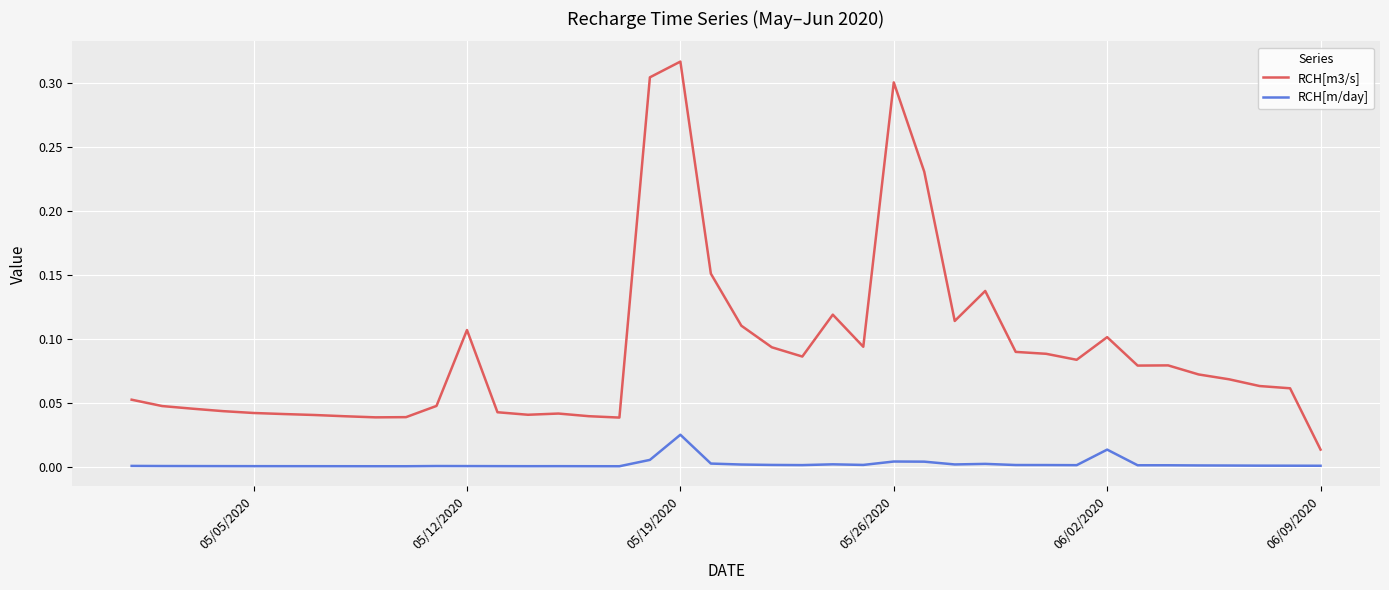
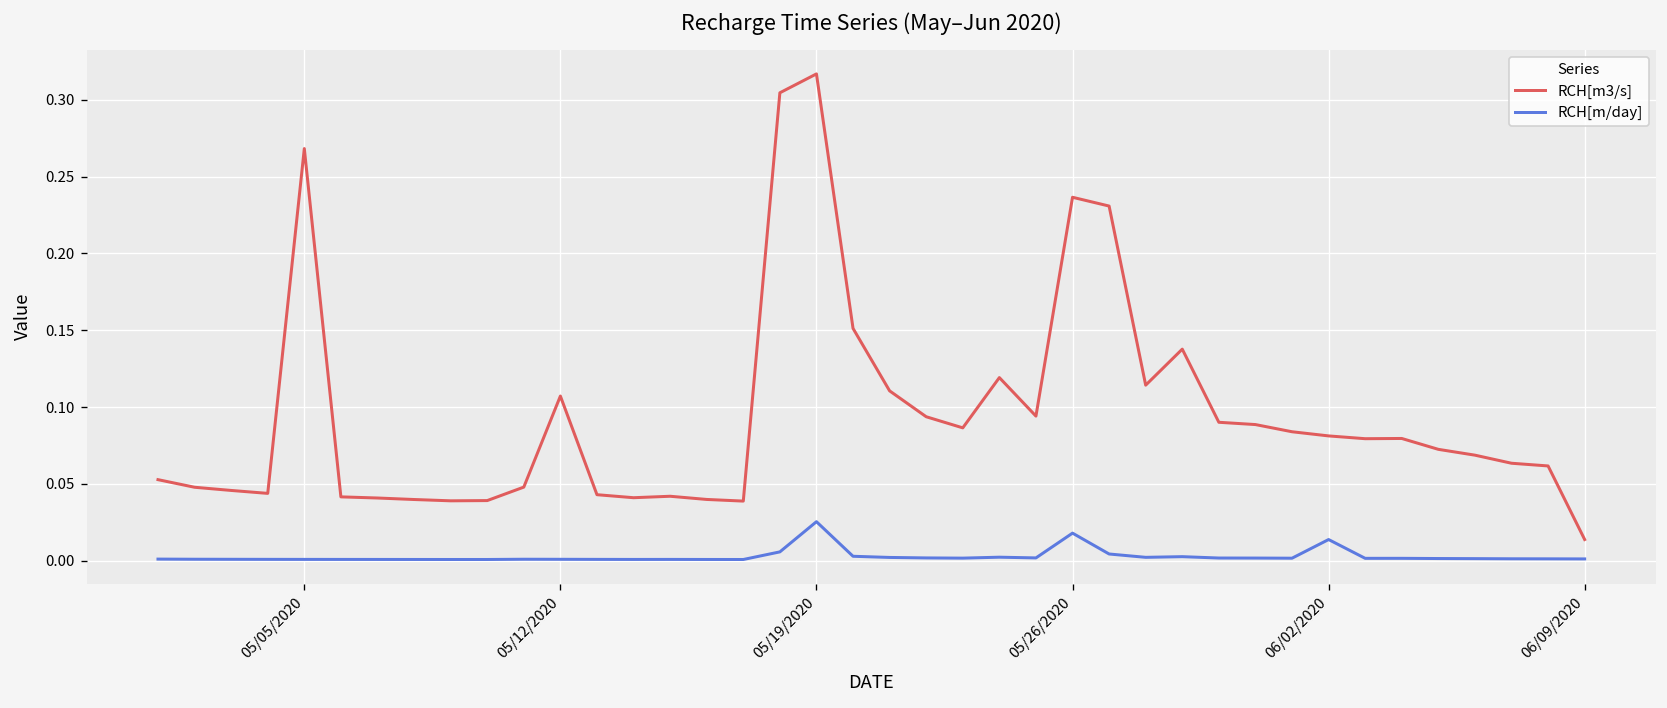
  {
    "RCH[m3/s]": {
-     "05/05/2020": 0.042,
+     "05/05/2020": 0.268,
      "05/12/2020": 0.107,
      "05/19/2020": 0.317,
-     "05/26/2020": 0.301,
-     "06/02/2020": 0.102,
+     "05/26/2020": 0.237,
+     "06/02/2020": 0.081,
      "06/09/2020": 0.014
    },
    "RCH[m/day]": {
      "05/05/2020": 0.001,
      "05/12/2020": 0.001,
      "05/19/2020": 0.025,
-     "05/26/2020": 0.004,
+     "05/26/2020": 0.018,
      "06/02/2020": 0.014,
      "06/09/2020": 0.001
    }
  }
